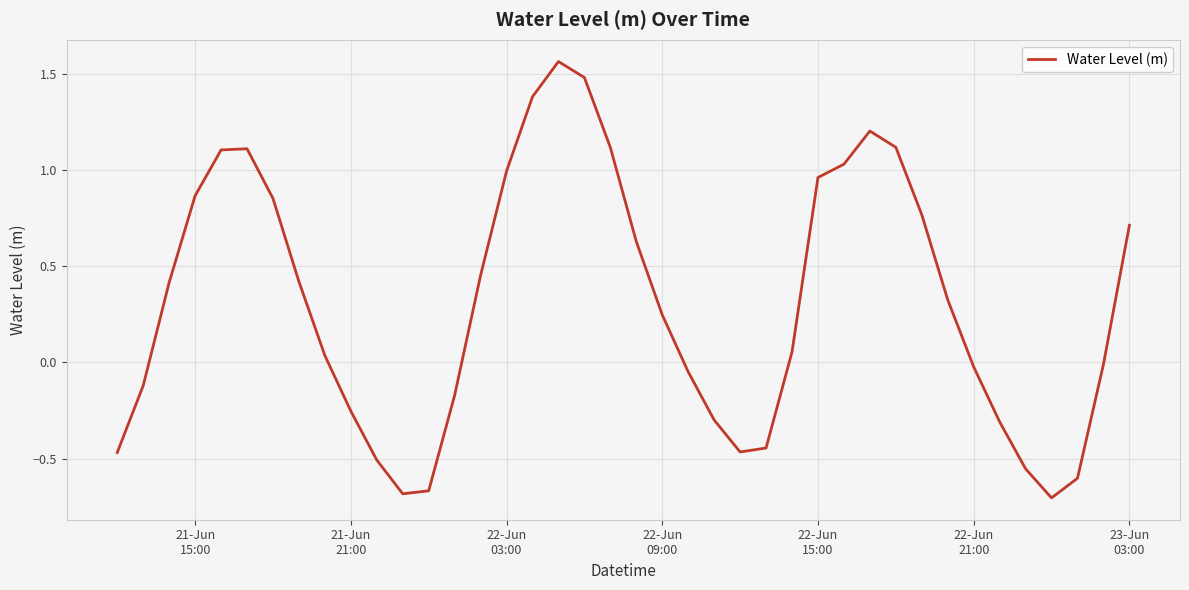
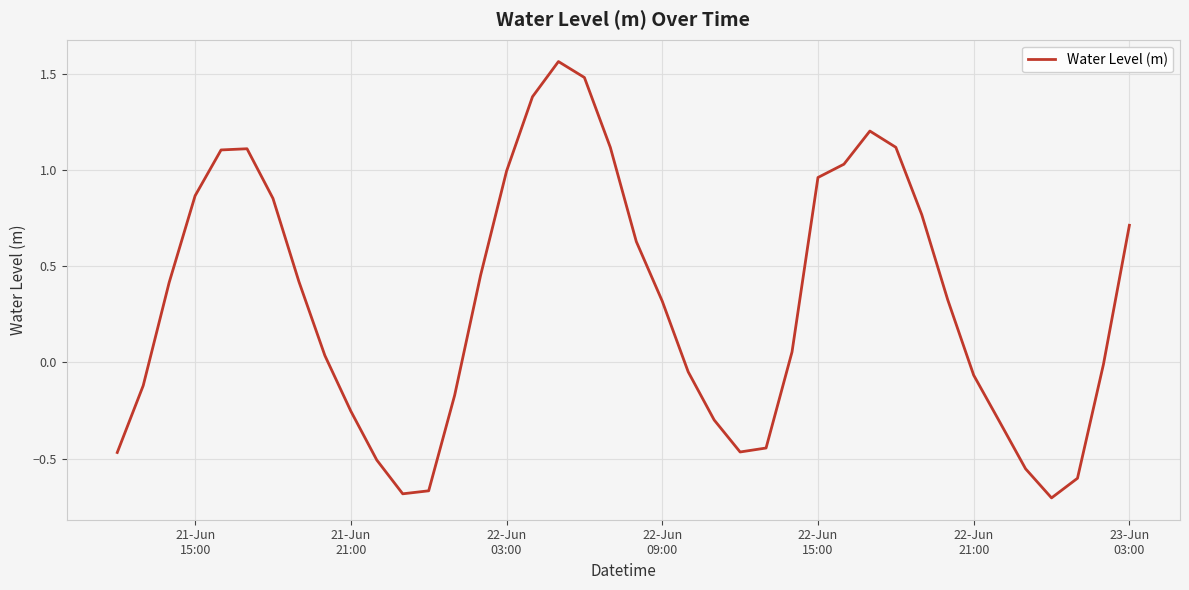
  {
    "21-Jun 15:00": 0.87,
    "21-Jun 21:00": -0.25,
    "22-Jun 03:00": 0.99,
-   "22-Jun 09:00": 0.25,
+   "22-Jun 09:00": 0.32,
    "22-Jun 15:00": 0.96,
-   "22-Jun 21:00": -0.02,
+   "22-Jun 21:00": -0.07,
    "23-Jun 03:00": 0.71
  }
